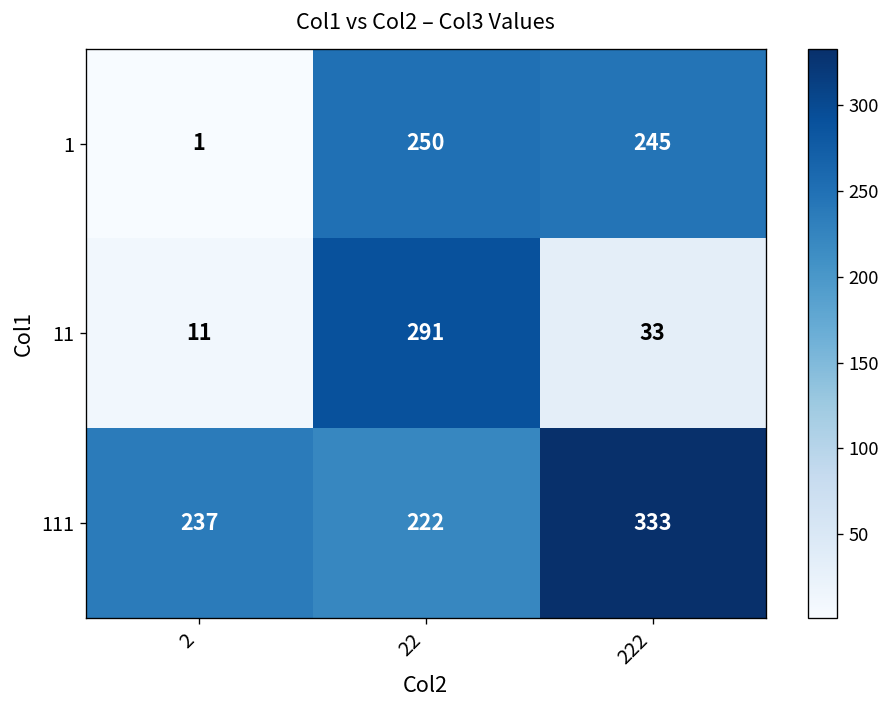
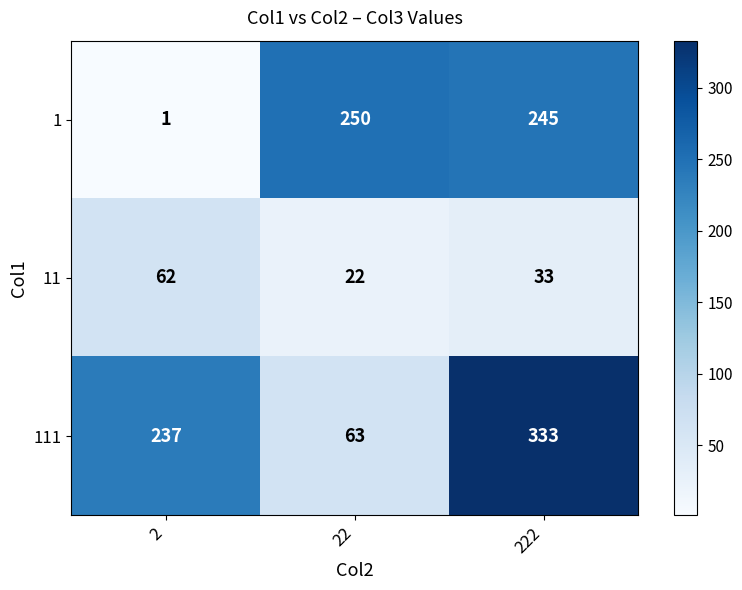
  {
    "1": {
      "2": 1,
      "22": 250,
      "222": 245
    },
    "11": {
-     "2": 11,
-     "22": 291,
+     "2": 62,
+     "22": 22,
      "222": 33
    },
    "111": {
      "2": 237,
-     "22": 222,
+     "22": 63,
      "222": 333
    }
  }
